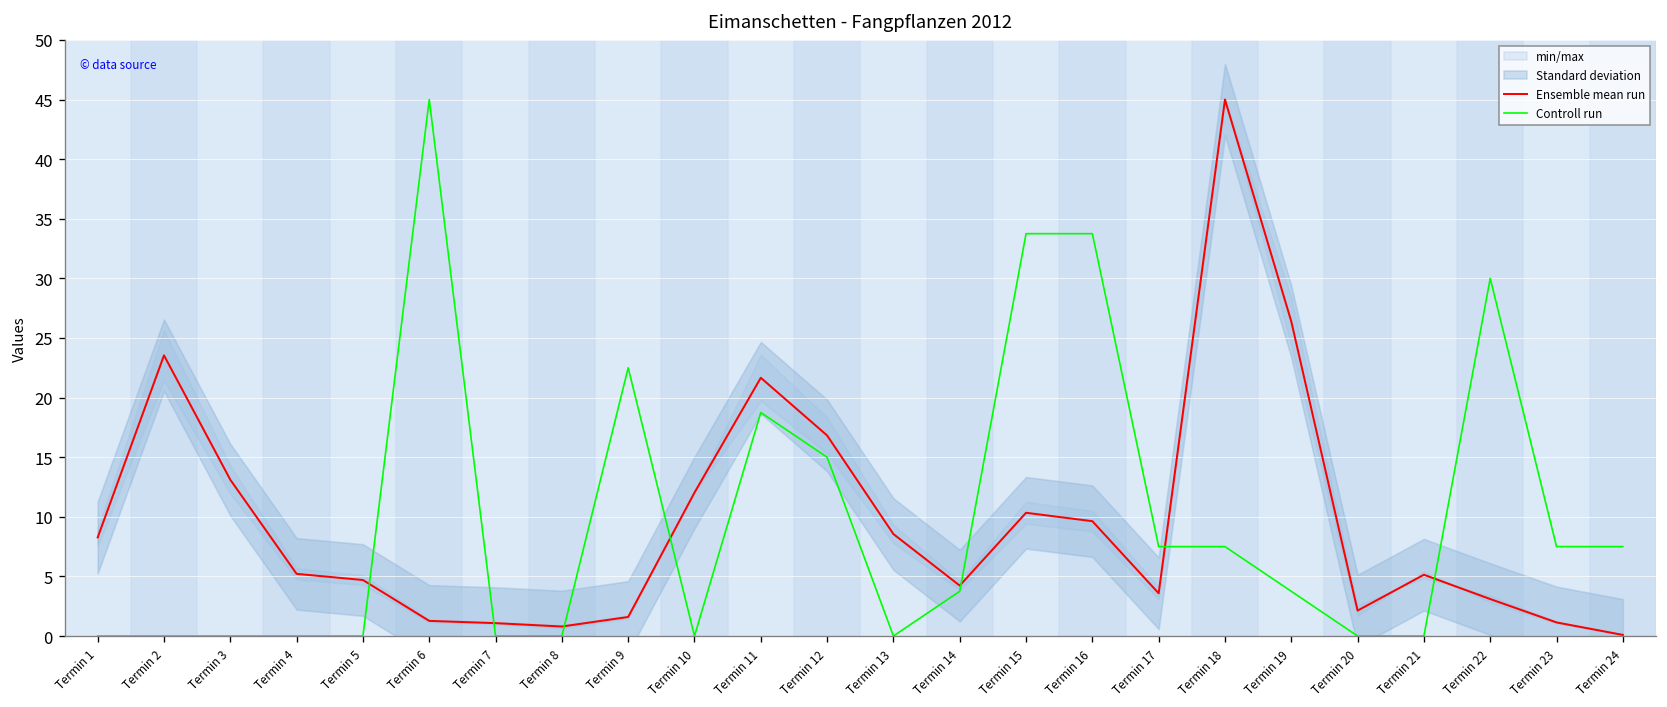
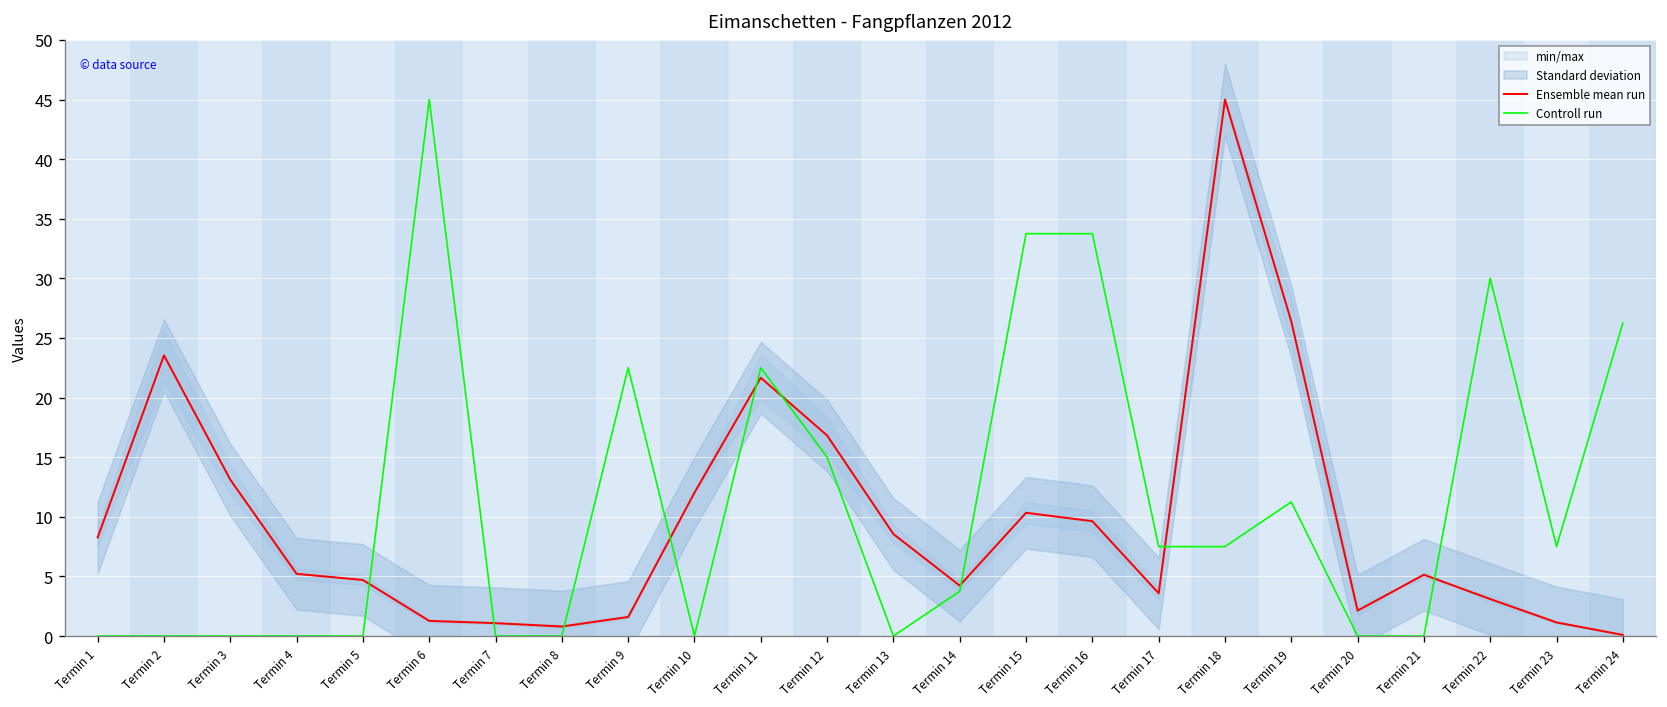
  {
    "Ensemble mean run": {
      "Termin 1": 8,
      "Termin 2": 24,
      "Termin 3": 13,
      "Termin 4": 5,
      "Termin 5": 5,
      "Termin 11": 22,
      "Termin 12": 17,
      "Termin 13": 9,
      "Termin 14": 4,
      "Termin 15": 10,
      "Termin 16": 10,
      "Termin 17": 4,
      "Termin 19": 26,
      "Termin 20": 2,
      "Termin 21": 5,
      "Termin 22": 3
    },
    "Controll run": {
      "Termin 1": 0,
      "Termin 2": 0,
      "Termin 3": 0,
      "Termin 4": 0,
      "Termin 5": 0,
      "Termin 6": 45,
      "Termin 7": 0,
      "Termin 8": 0,
      "Termin 9": 23,
      "Termin 10": 0,
-     "Termin 11": 19,
+     "Termin 11": 23,
      "Termin 12": 15,
      "Termin 13": 0,
      "Termin 14": 4,
      "Termin 15": 34,
      "Termin 16": 34,
      "Termin 17": 8,
      "Termin 18": 8,
-     "Termin 19": 4,
+     "Termin 19": 11,
      "Termin 20": 0,
      "Termin 21": 0,
      "Termin 22": 30,
      "Termin 23": 8,
-     "Termin 24": 8
+     "Termin 24": 26
    }
  }
